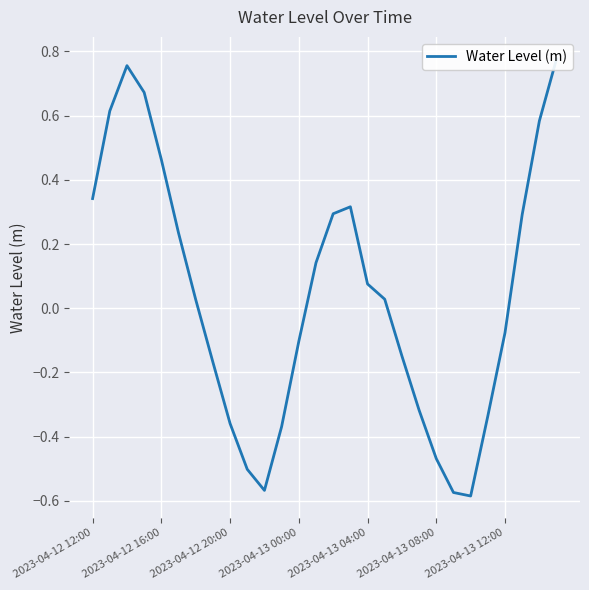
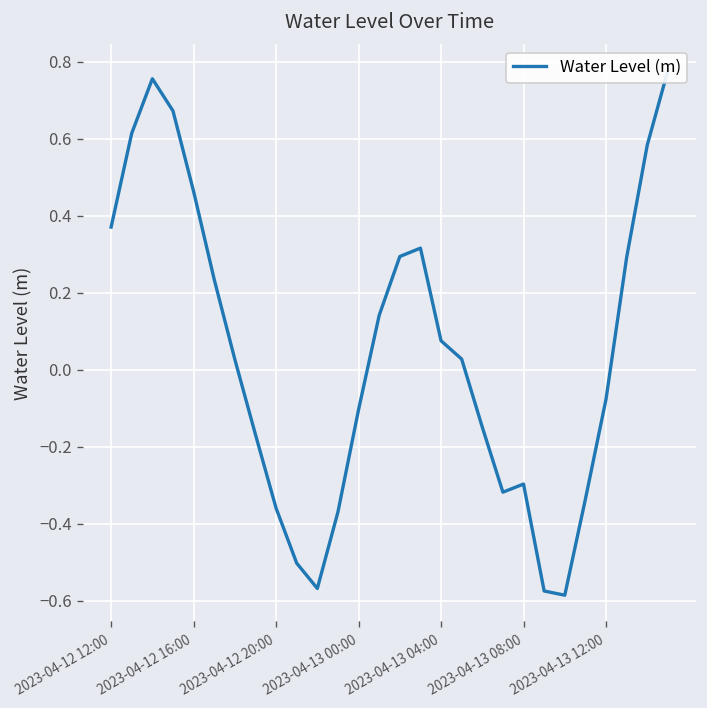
  {
-   "2023-04-12 12:00": 0.34,
+   "2023-04-12 12:00": 0.37,
    "2023-04-12 16:00": 0.46,
    "2023-04-12 20:00": -0.36,
    "2023-04-13 00:00": -0.10,
    "2023-04-13 04:00": 0.08,
-   "2023-04-13 08:00": -0.47,
+   "2023-04-13 08:00": -0.30,
    "2023-04-13 12:00": -0.08
  }
